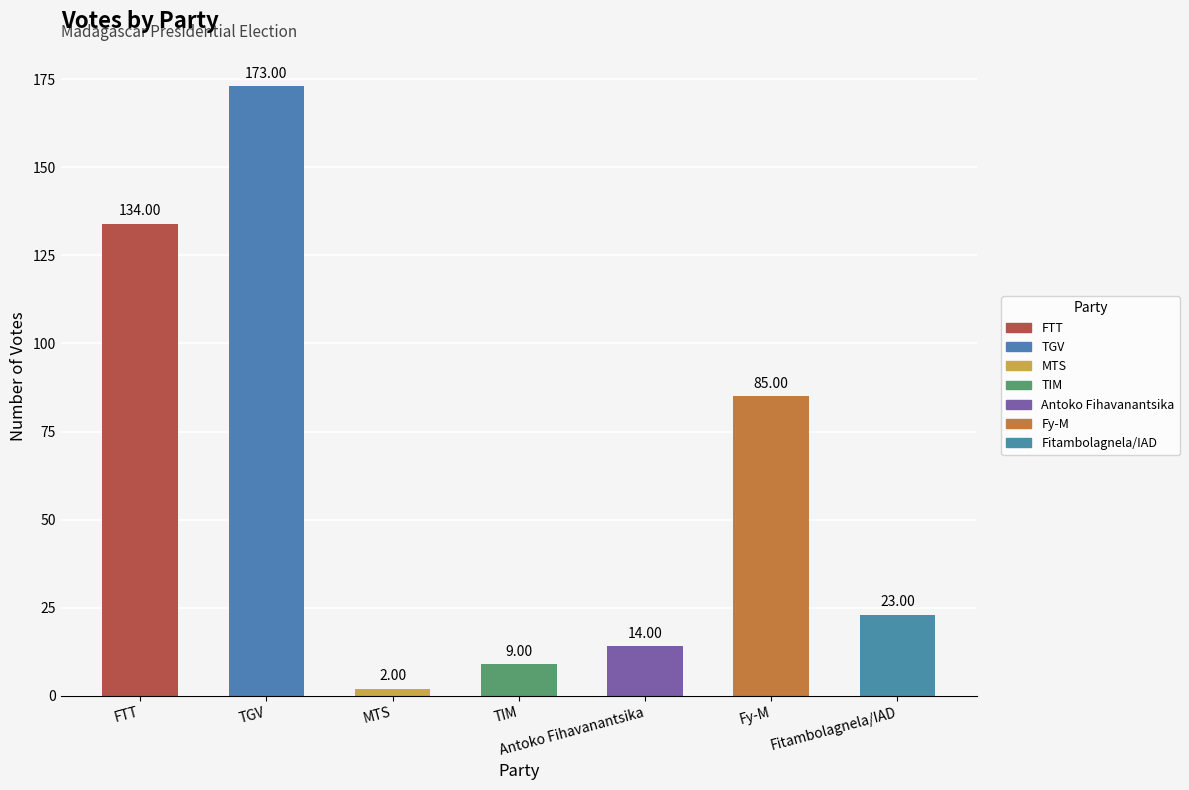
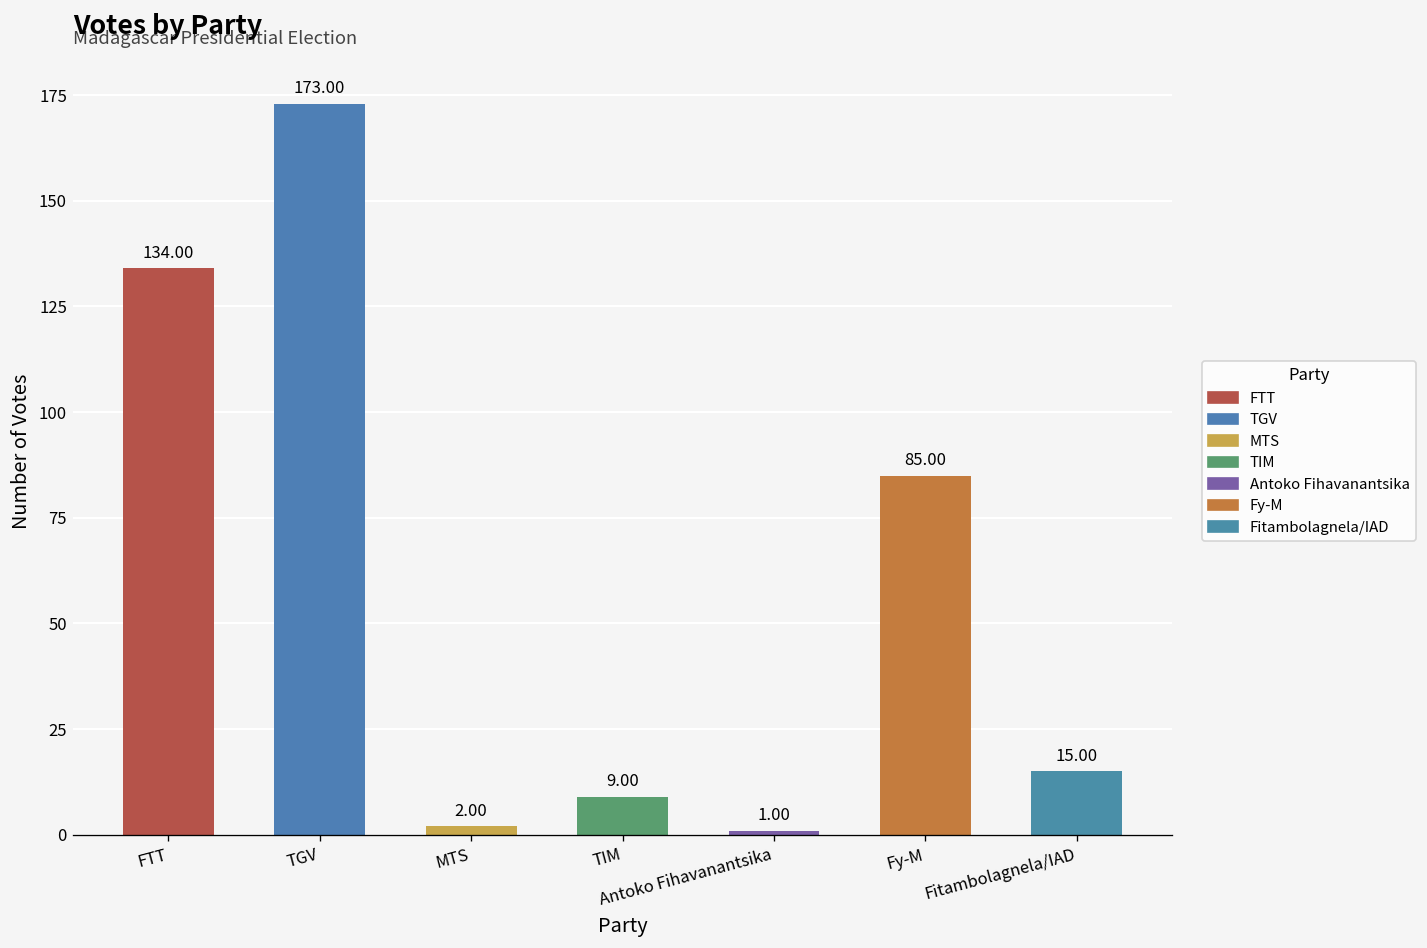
  {
    "FTT": 134.00,
    "TGV": 173.00,
    "MTS": 2.00,
    "TIM": 9.00,
-   "Antoko Fihavanantsika": 14.00,
+   "Antoko Fihavanantsika": 1.00,
    "Fy-M": 85.00,
-   "Fitambolagnela/IAD": 23.00
+   "Fitambolagnela/IAD": 15.00
  }
